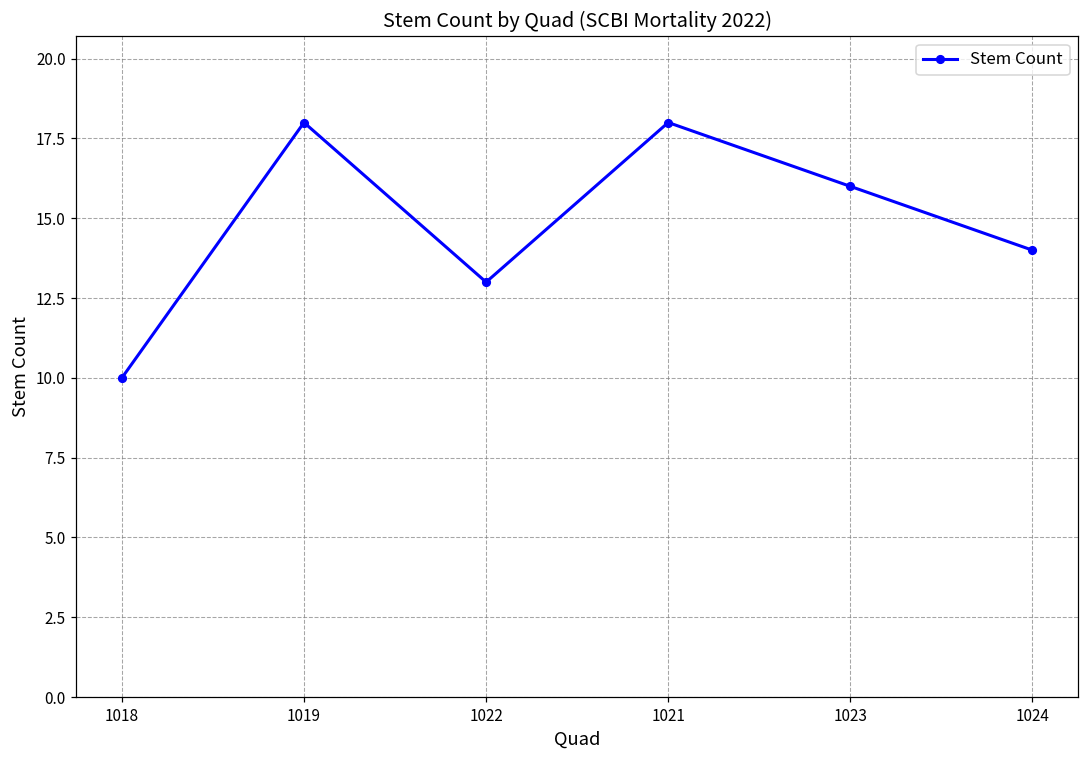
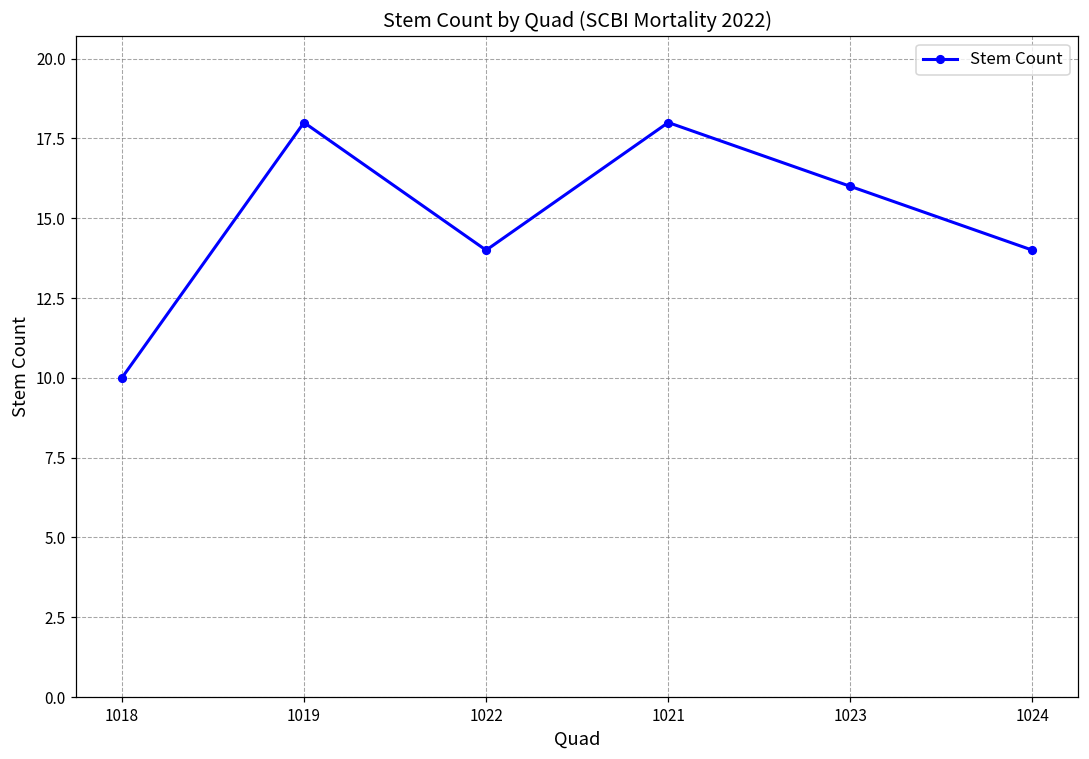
  {
    "1018": 10,
    "1019": 18,
-   "1022": 13,
+   "1022": 14,
    "1021": 18,
    "1023": 16,
    "1024": 14
  }
